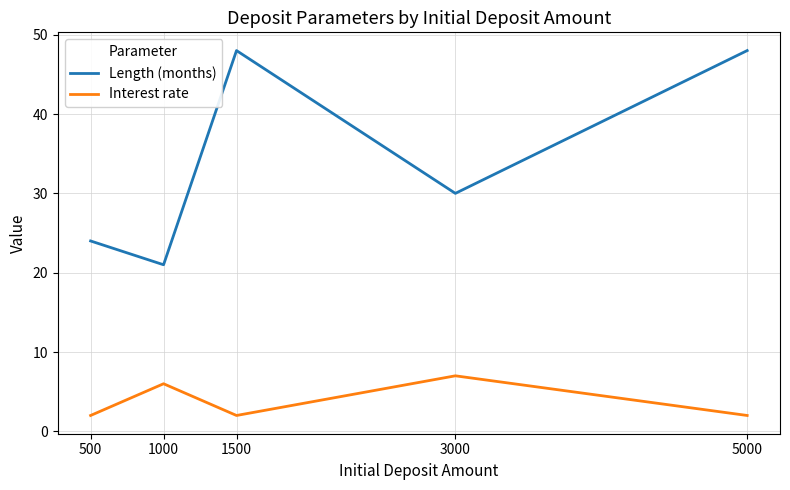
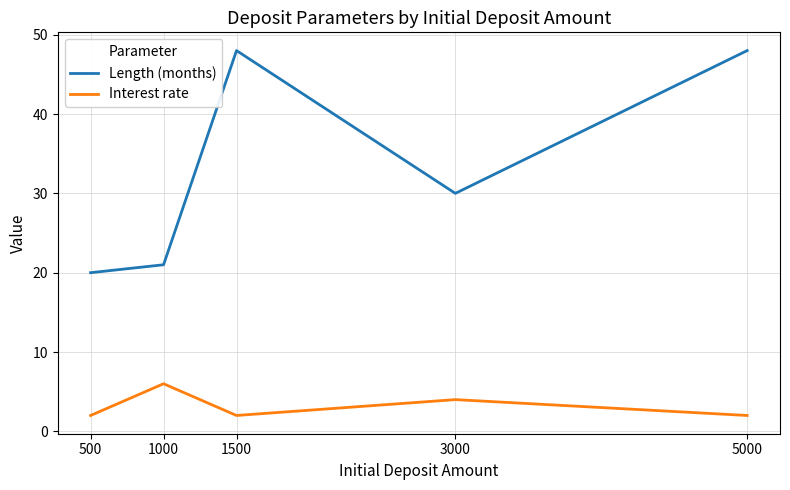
  {
    "Length (months)": {
-     "500": 24,
+     "500": 20,
      "1000": 21,
      "1500": 48,
      "3000": 30,
      "5000": 48
    },
    "Interest rate": {
      "500": 2,
      "1000": 6,
      "1500": 2,
-     "3000": 7,
+     "3000": 4,
      "5000": 2
    }
  }
